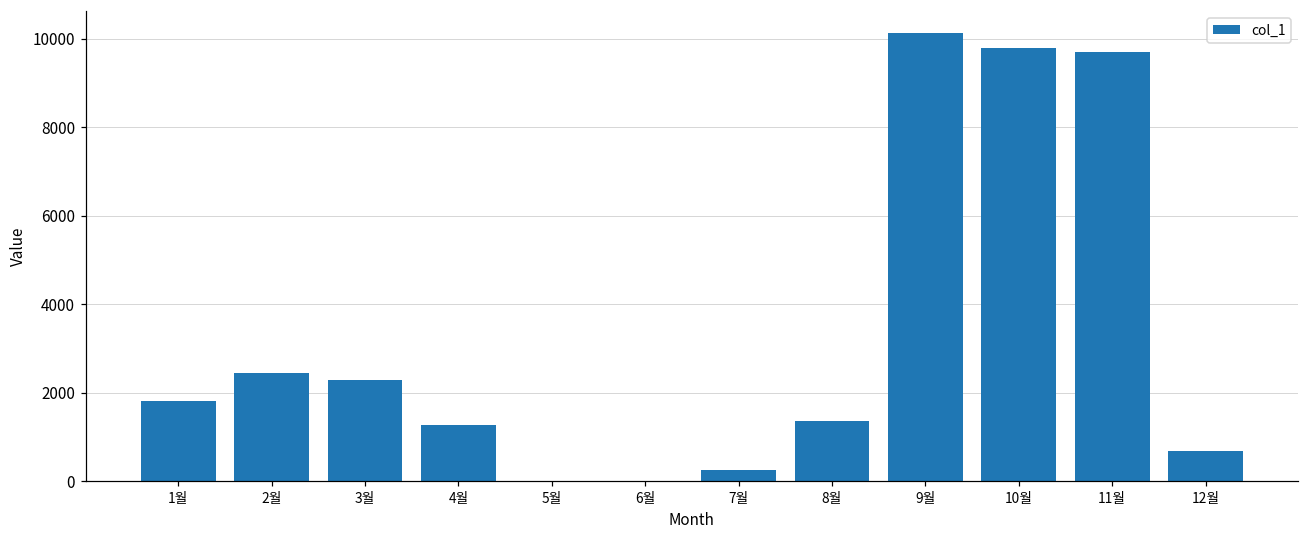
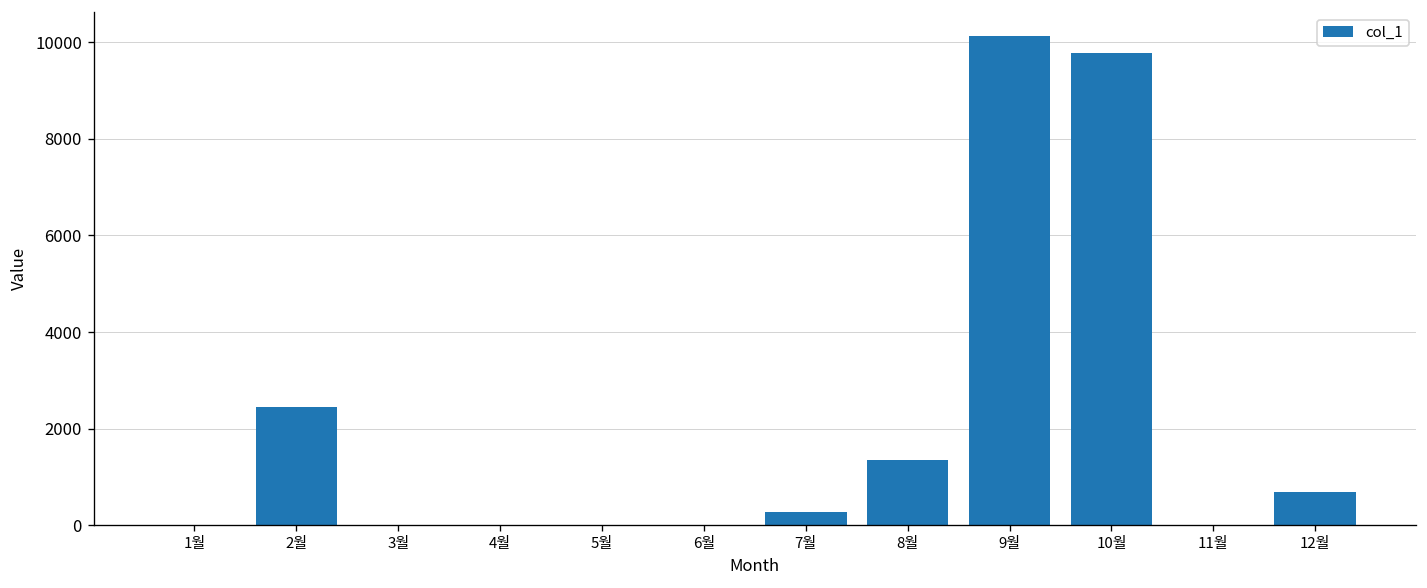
  {
-   "1월": 1800,
+   "1월": 0,
    "2월": 2400,
-   "3월": 2300,
-   "4월": 1300,
+   "3월": 0,
+   "4월": 0,
    "5월": 0,
    "6월": 0,
    "7월": 300,
    "8월": 1400,
    "9월": 10100,
    "10월": 9800,
-   "11월": 9700,
+   "11월": 0,
    "12월": 700
  }
